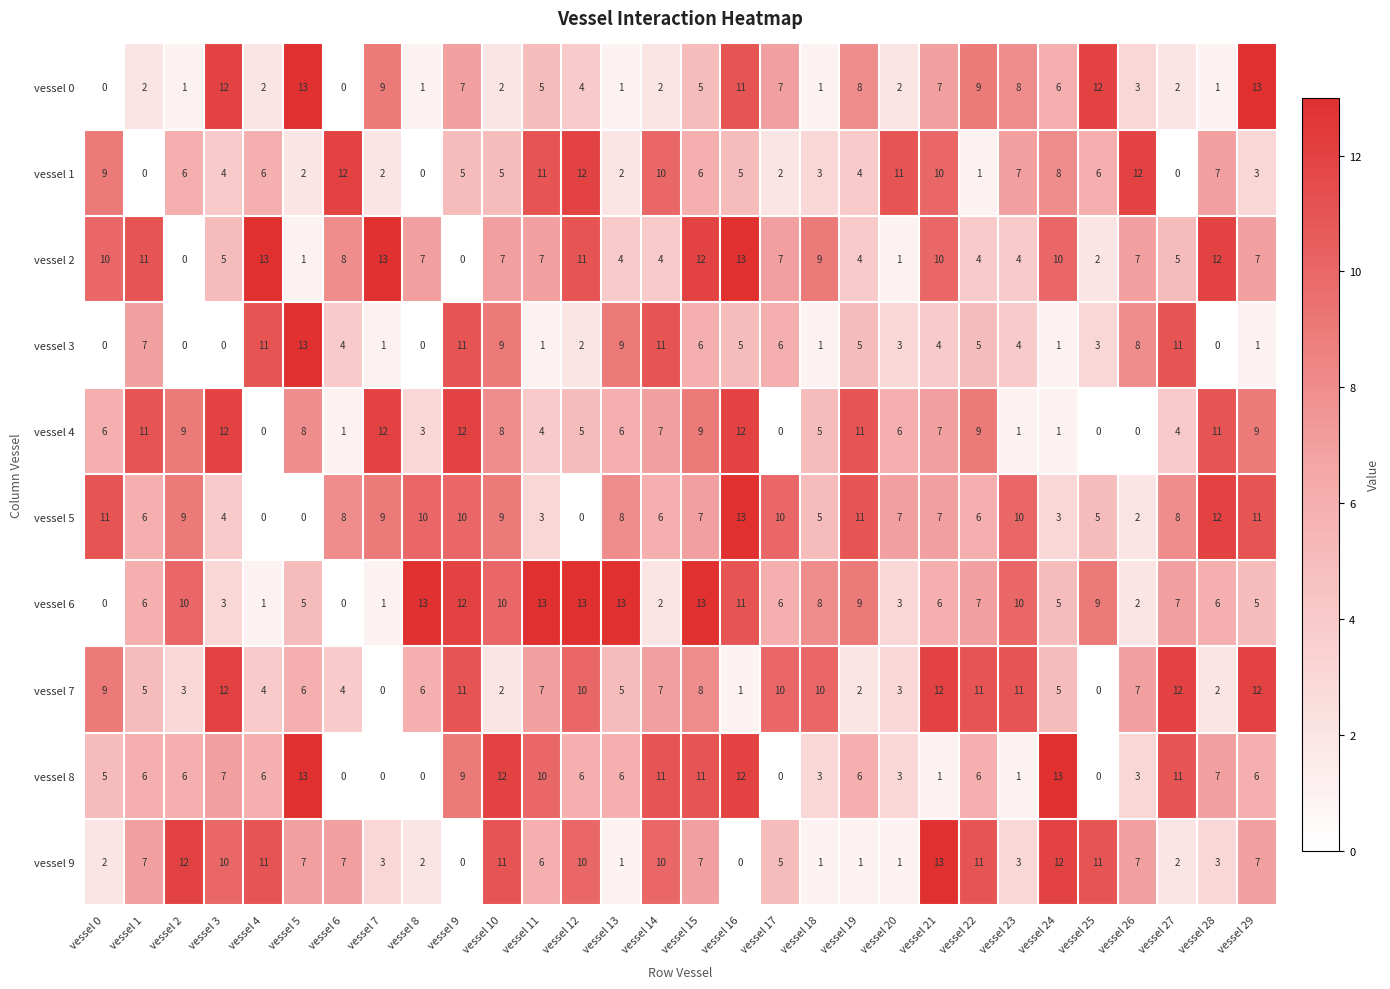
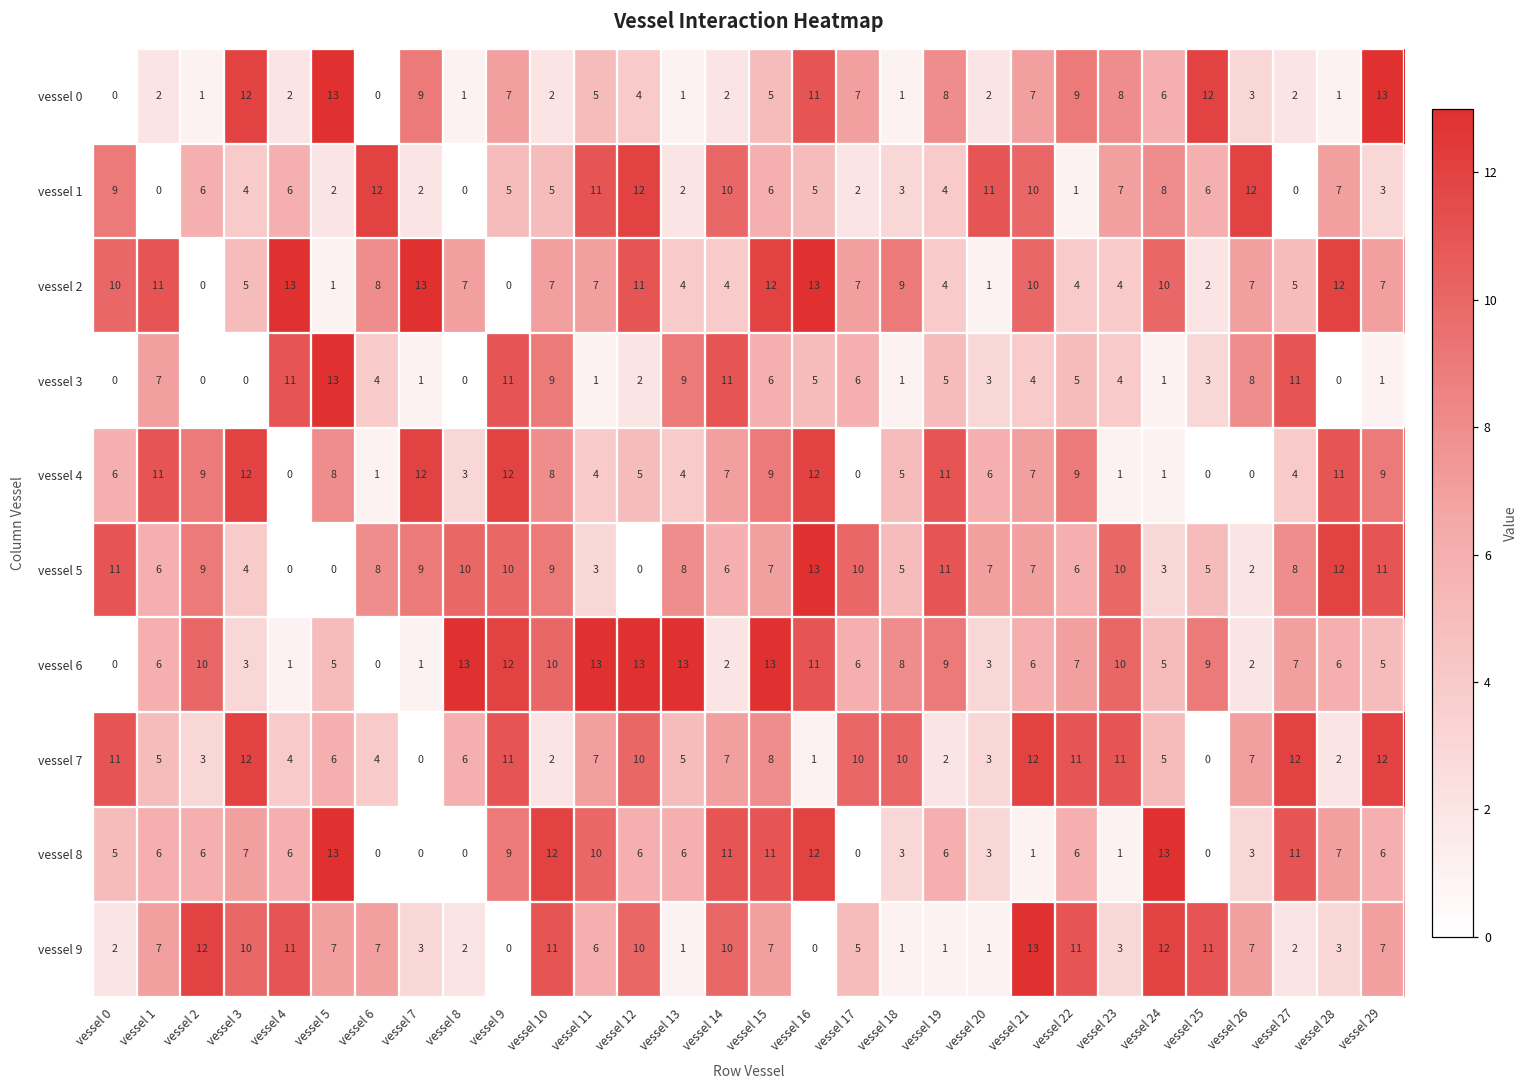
  {
    "vessel 4": {
      "vessel 0": 6,
      "vessel 1": 11,
      "vessel 2": 9,
      "vessel 3": 12,
      "vessel 4": 0,
      "vessel 5": 8,
      "vessel 6": 1,
      "vessel 7": 12,
      "vessel 8": 3,
      "vessel 9": 12,
      "vessel 10": 8,
      "vessel 11": 4,
      "vessel 12": 5,
-     "vessel 13": 6,
+     "vessel 13": 4,
      "vessel 14": 7,
      "vessel 15": 9,
      "vessel 16": 12,
      "vessel 17": 0,
      "vessel 18": 5,
      "vessel 19": 11,
      "vessel 20": 6,
      "vessel 21": 7,
      "vessel 22": 9,
      "vessel 23": 1,
      "vessel 24": 1,
      "vessel 25": 0,
      "vessel 26": 0,
      "vessel 27": 4,
      "vessel 28": 11,
      "vessel 29": 9
    },
    "vessel 7": {
-     "vessel 0": 9,
+     "vessel 0": 11,
      "vessel 1": 5,
      "vessel 2": 3,
      "vessel 3": 12,
      "vessel 4": 4,
      "vessel 5": 6,
      "vessel 6": 4,
      "vessel 7": 0,
      "vessel 8": 6,
      "vessel 9": 11,
      "vessel 10": 2,
      "vessel 11": 7,
      "vessel 12": 10,
      "vessel 13": 5,
      "vessel 14": 7,
      "vessel 15": 8,
      "vessel 16": 1,
      "vessel 17": 10,
      "vessel 18": 10,
      "vessel 19": 2,
      "vessel 20": 3,
      "vessel 21": 12,
      "vessel 22": 11,
      "vessel 23": 11,
      "vessel 24": 5,
      "vessel 25": 0,
      "vessel 26": 7,
      "vessel 27": 12,
      "vessel 28": 2,
      "vessel 29": 12
    }
  }
